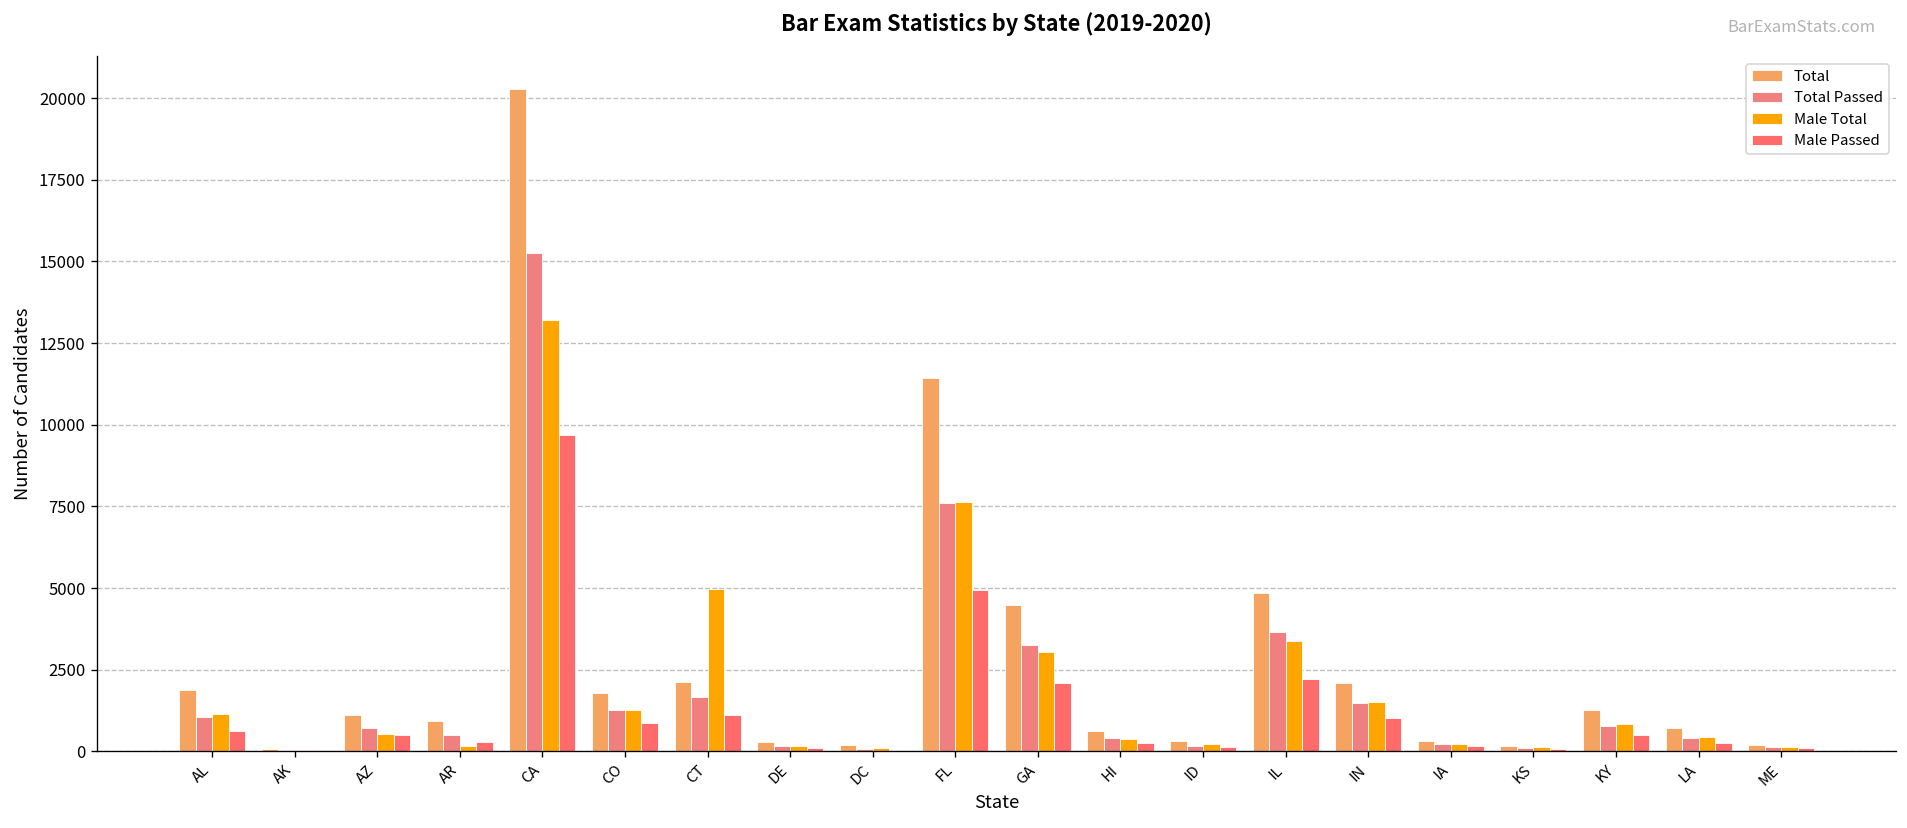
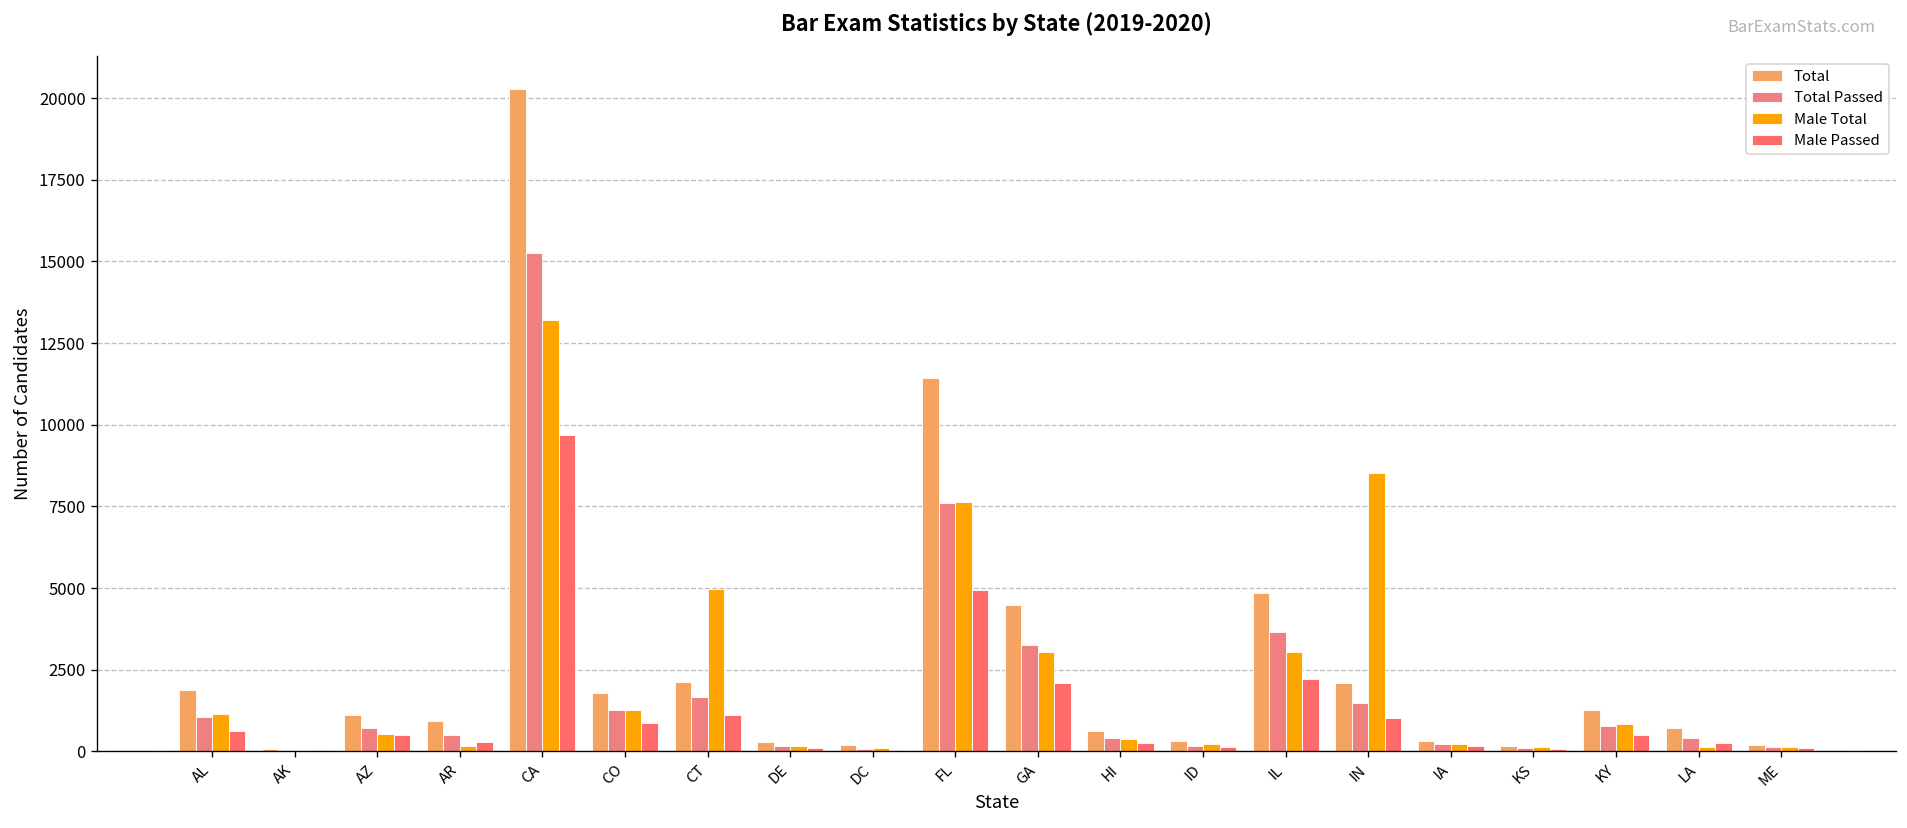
  {
    "Male Total": {
      "AL": 1100,
      "AZ": 500,
      "AR": 200,
      "CA": 13200,
      "CO": 1300,
      "CT": 5000,
      "DE": 200,
      "DC": 100,
      "FL": 7600,
      "GA": 3100,
      "HI": 400,
      "ID": 200,
-     "IL": 3400,
-     "IN": 1500,
+     "IL": 3000,
+     "IN": 8500,
      "IA": 200,
      "KS": 100,
      "KY": 900,
-     "LA": 500,
+     "LA": 100,
      "ME": 100
    }
  }
